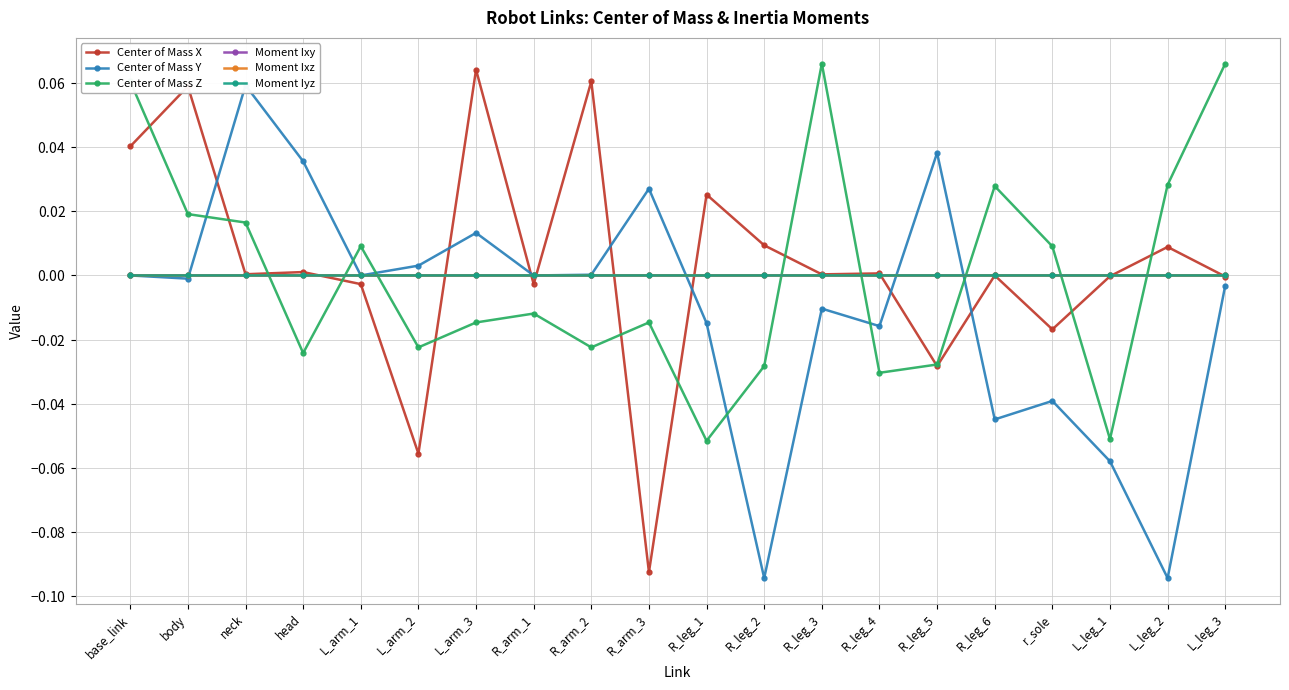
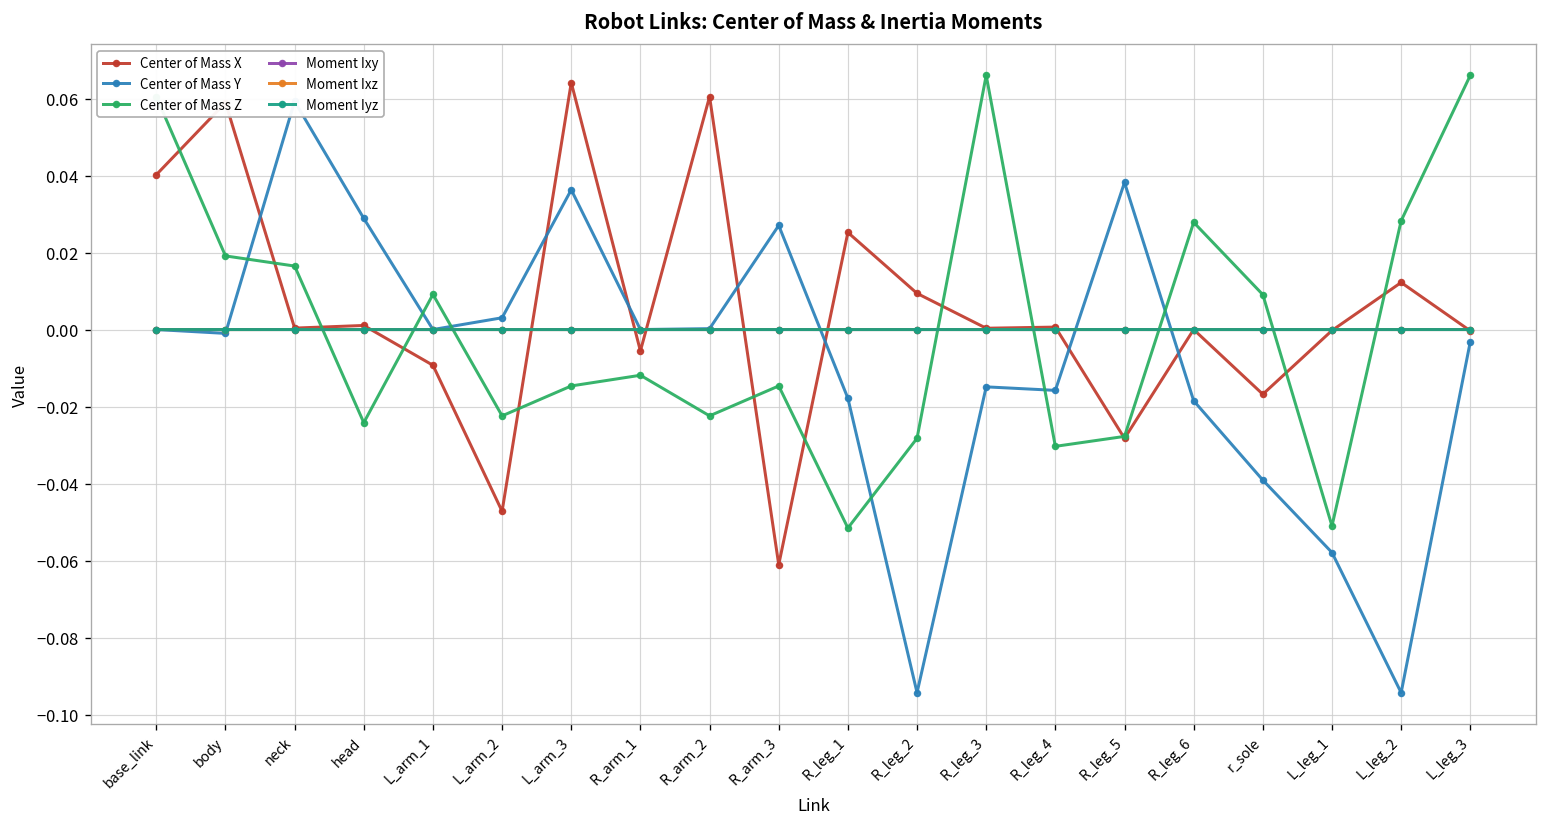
  {
    "Center of Mass X": {
      "base_link": 0.040,
      "head": 0.001,
-     "L_arm_1": -0.003,
-     "L_arm_2": -0.056,
+     "L_arm_1": -0.009,
+     "L_arm_2": -0.047,
      "L_arm_3": 0.064,
-     "R_arm_1": -0.003,
+     "R_arm_1": -0.006,
      "R_arm_2": 0.060,
-     "R_arm_3": -0.092,
+     "R_arm_3": -0.061,
      "R_leg_1": 0.025,
      "R_leg_2": 0.009,
      "r_sole": -0.017,
-     "L_leg_2": 0.009
+     "L_leg_2": 0.012
    },
    "Center of Mass Y": {
      "body": -0.001,
-     "head": 0.036,
+     "head": 0.029,
      "L_arm_2": 0.003,
-     "L_arm_3": 0.013,
+     "L_arm_3": 0.036,
      "R_arm_3": 0.027,
-     "R_leg_1": -0.015,
+     "R_leg_1": -0.018,
      "R_leg_2": -0.094,
-     "R_leg_3": -0.010,
+     "R_leg_3": -0.015,
      "R_leg_4": -0.016,
      "R_leg_5": 0.038,
-     "R_leg_6": -0.045,
+     "R_leg_6": -0.019,
      "r_sole": -0.039,
      "L_leg_1": -0.058,
      "L_leg_2": -0.094,
      "L_leg_3": -0.003
    }
  }
